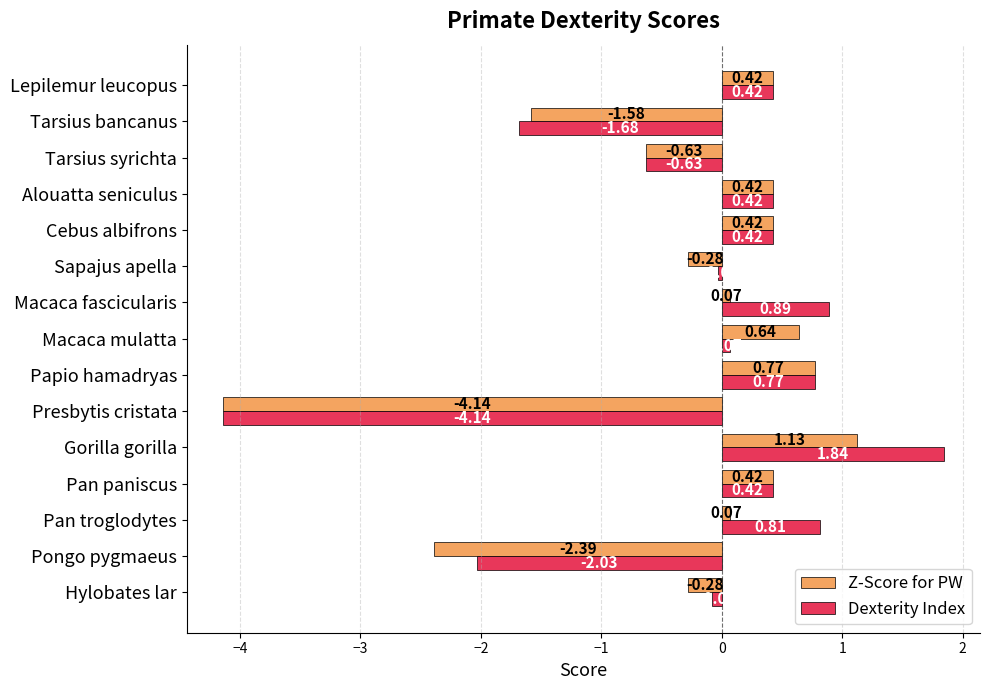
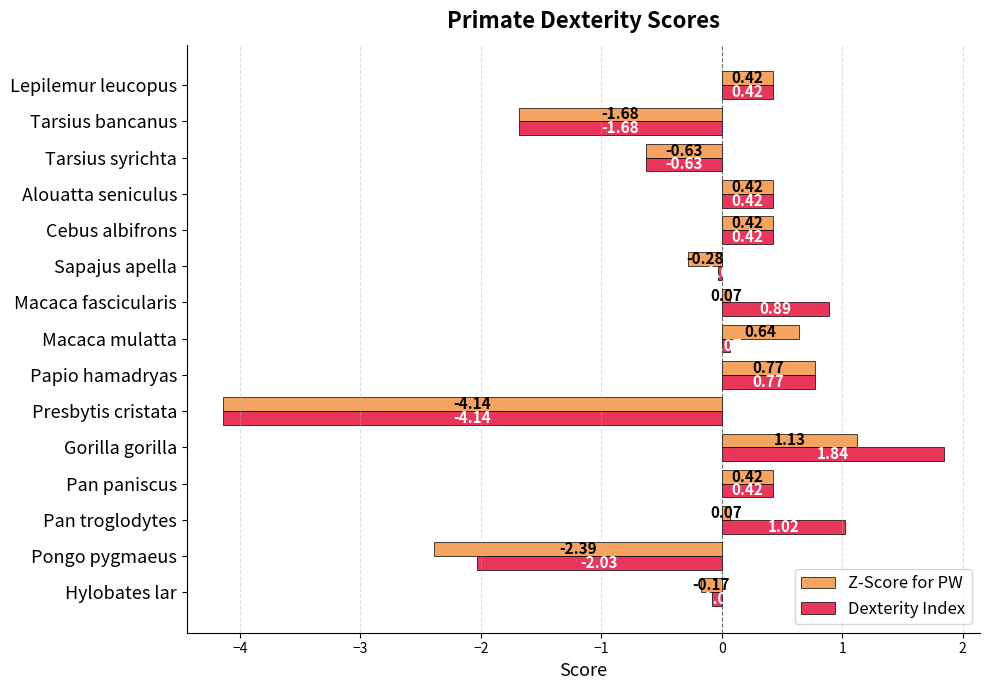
  {
    "Z-Score for PW": {
      "Lepilemur leucopus": 0.42,
-     "Tarsius bancanus": -1.58,
+     "Tarsius bancanus": -1.68,
      "Tarsius syrichta": -0.63,
      "Alouatta seniculus": 0.42,
      "Cebus albifrons": 0.42,
      "Sapajus apella": -0.28,
      "Macaca fascicularis": 0.07,
      "Macaca mulatta": 0.64,
      "Papio hamadryas": 0.77,
      "Presbytis cristata": -4.14,
      "Gorilla gorilla": 1.13,
      "Pan paniscus": 0.42,
      "Pan troglodytes": 0.07,
      "Pongo pygmaeus": -2.39,
-     "Hylobates lar": -0.28
+     "Hylobates lar": -0.17
    },
    "Dexterity Index": {
      "Lepilemur leucopus": 0.42,
      "Tarsius bancanus": -1.68,
      "Tarsius syrichta": -0.63,
      "Alouatta seniculus": 0.42,
      "Cebus albifrons": 0.42,
      "Macaca fascicularis": 0.89,
      "Papio hamadryas": 0.77,
      "Presbytis cristata": -4.14,
      "Gorilla gorilla": 1.84,
      "Pan paniscus": 0.42,
-     "Pan troglodytes": 0.81,
+     "Pan troglodytes": 1.02,
      "Pongo pygmaeus": -2.03
    }
  }
